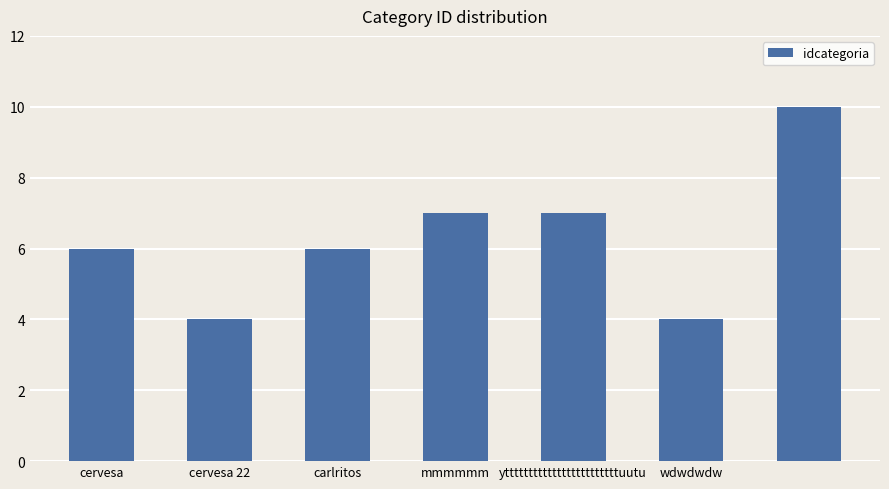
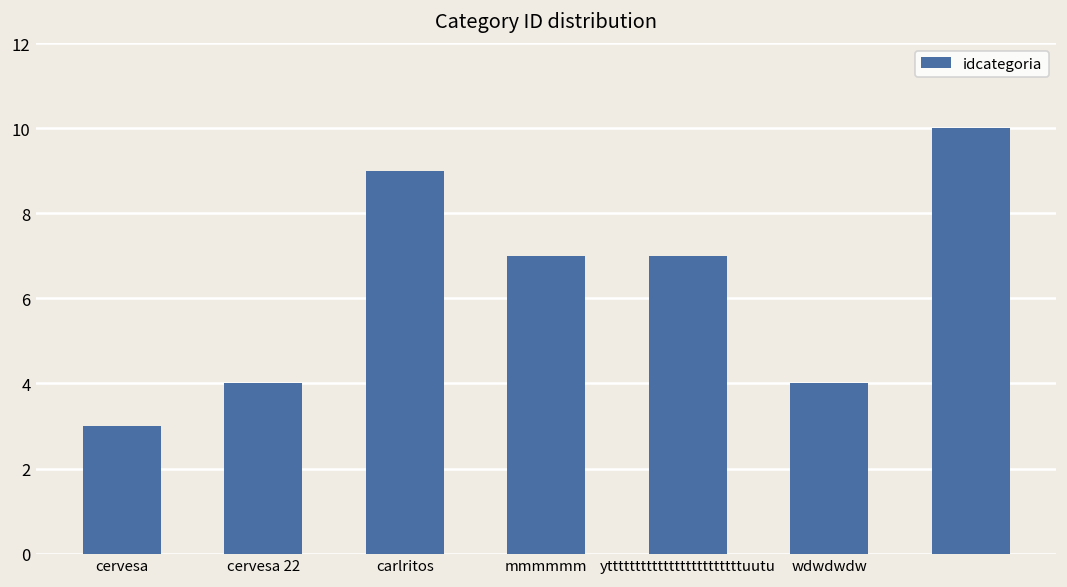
  {
-   "cervesa": 6,
+   "cervesa": 3,
    "cervesa 22": 4,
-   "carlritos": 6,
+   "carlritos": 9,
    "mmmmmm": 7,
    "yttttttttttttttttttttttttuutu": 7,
    "wdwdwdw": 4
  }
